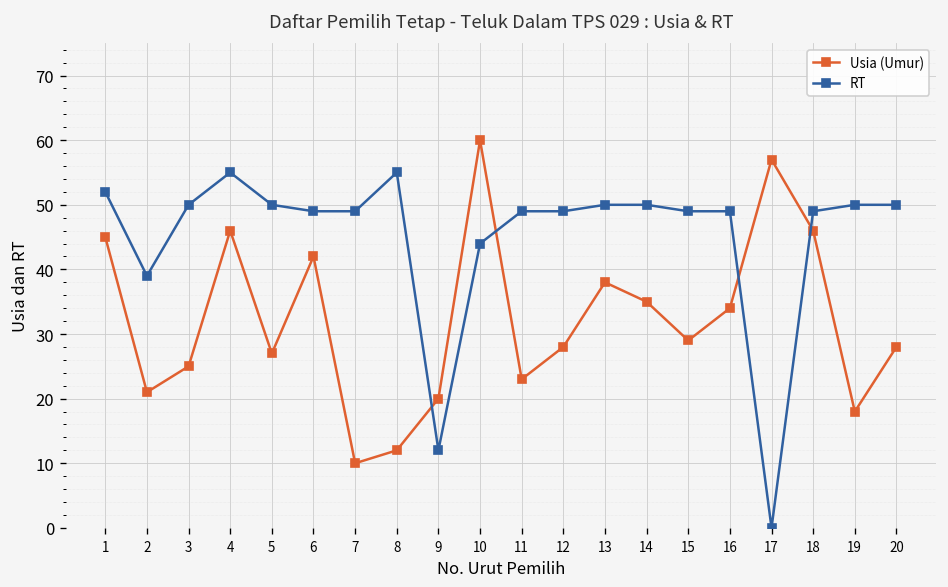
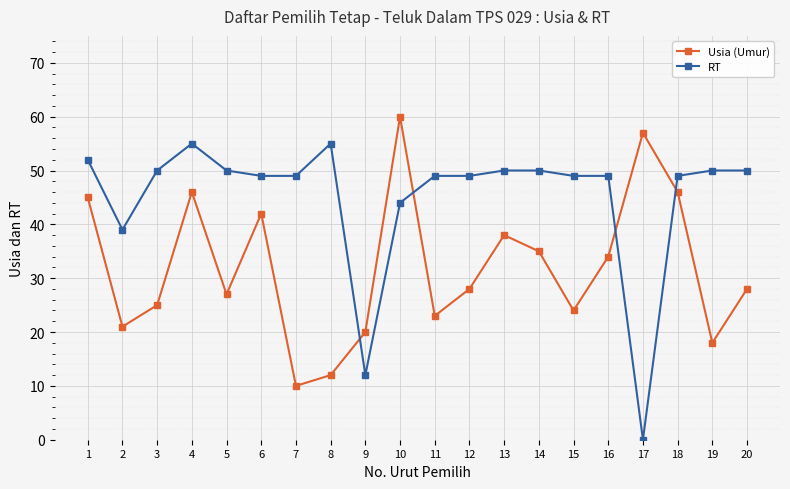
  {
    "Usia (Umur)": {
      "1": 45,
      "2": 21,
      "3": 25,
      "4": 46,
      "5": 27,
      "6": 42,
      "7": 10,
      "8": 12,
      "9": 20,
      "10": 60,
      "11": 23,
      "12": 28,
      "13": 38,
      "14": 35,
-     "15": 29,
+     "15": 24,
      "16": 34,
      "17": 57,
      "18": 46,
      "19": 18,
      "20": 28
    },
    "RT": {
      "1": 52,
      "2": 39,
      "3": 50,
      "4": 55,
      "5": 50,
      "6": 49,
      "7": 49,
      "8": 55,
      "9": 12,
      "10": 44,
      "11": 49,
      "12": 49,
      "13": 50,
      "14": 50,
      "15": 49,
      "16": 49,
      "17": 0,
      "18": 49,
      "19": 50,
      "20": 50
    }
  }
